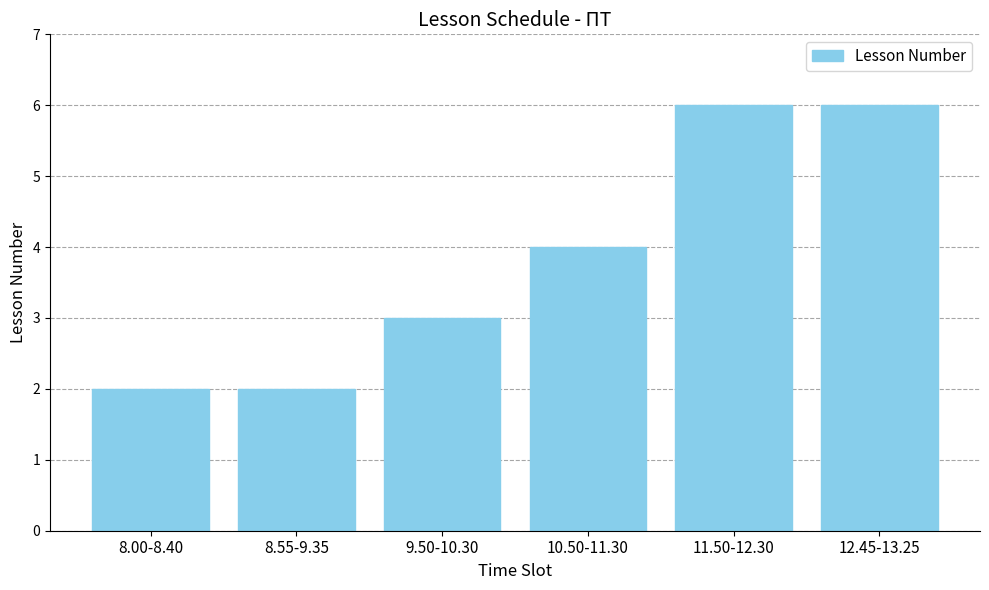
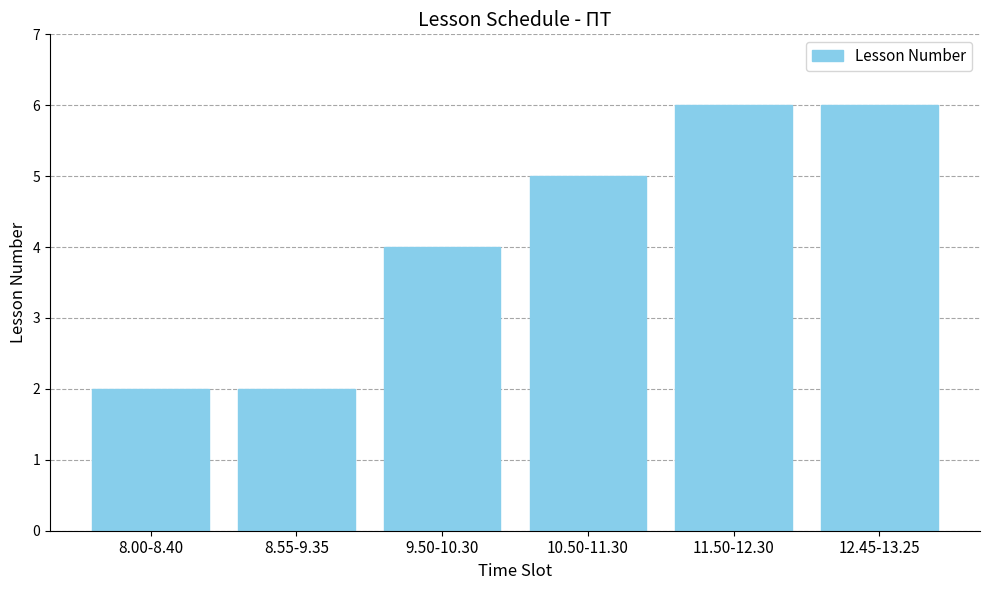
  {
    "8.00-8.40": 2,
    "8.55-9.35": 2,
-   "9.50-10.30": 3,
-   "10.50-11.30": 4,
+   "9.50-10.30": 4,
+   "10.50-11.30": 5,
    "11.50-12.30": 6,
    "12.45-13.25": 6
  }
